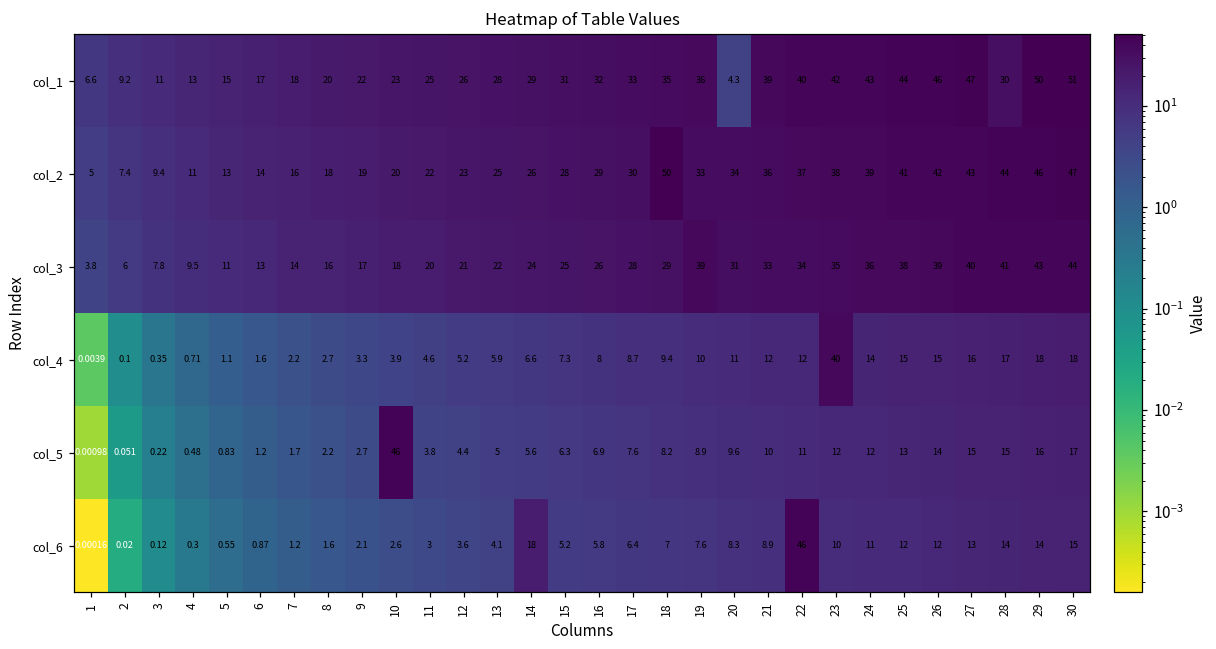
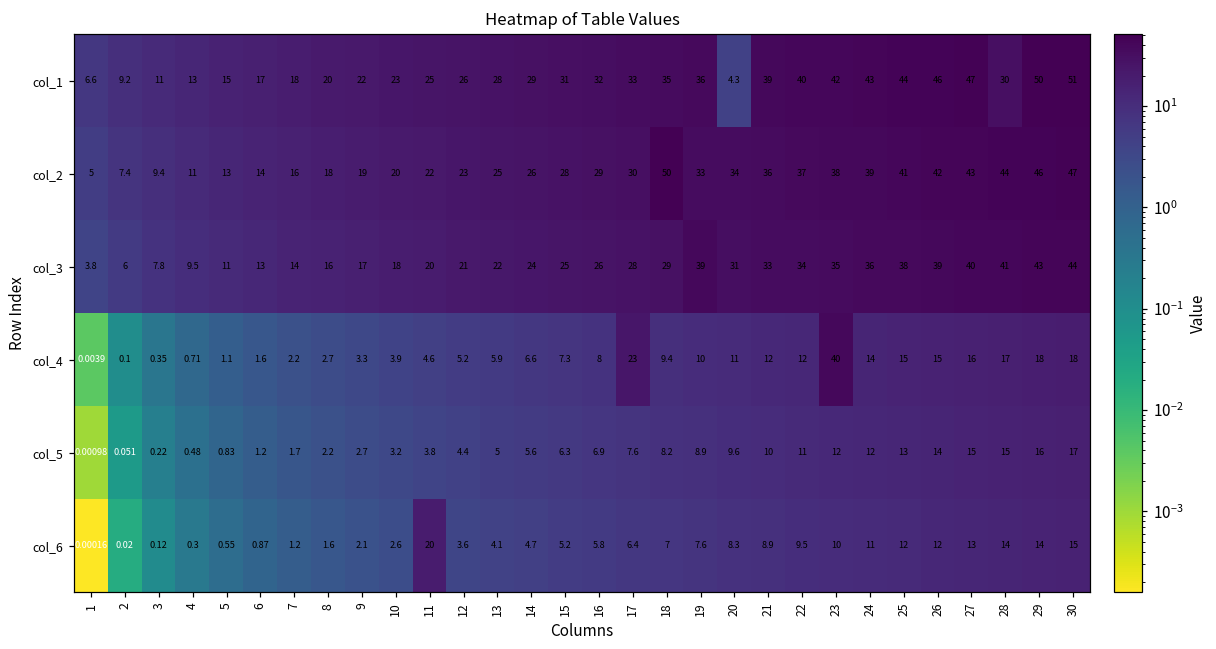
  {
    "col_1": {
      "1": 6.6,
      "2": 9.2,
      "3": 11,
      "4": 13,
      "5": 15,
      "6": 17,
      "7": 18,
      "8": 20,
      "9": 22,
      "10": 23,
      "11": 25,
      "12": 26,
      "13": 28,
      "14": 29,
      "15": 31,
      "16": 32,
      "17": 33,
      "18": 35,
      "19": 36,
      "20": 4.3,
      "21": 39,
      "22": 40,
      "23": 42,
      "24": 43,
      "25": 44,
      "26": 46,
      "27": 47,
      "28": 30,
      "29": 50,
      "30": 51
    },
    "col_2": {
      "1": 5,
      "2": 7.4,
      "3": 9.4,
      "4": 11,
      "5": 13,
      "6": 14,
      "7": 16,
      "8": 18,
      "9": 19,
      "10": 20,
      "11": 22,
      "12": 23,
      "13": 25,
      "14": 26,
      "15": 28,
      "16": 29,
      "17": 30,
      "18": 50,
      "19": 33,
      "20": 34,
      "21": 36,
      "22": 37,
      "23": 38,
      "24": 39,
      "25": 41,
      "26": 42,
      "27": 43,
      "28": 44,
      "29": 46,
      "30": 47
    },
    "col_3": {
      "1": 3.8,
      "2": 6,
      "3": 7.8,
      "4": 9.5,
      "5": 11,
      "6": 13,
      "7": 14,
      "8": 16,
      "9": 17,
      "10": 18,
      "11": 20,
      "12": 21,
      "13": 22,
      "14": 24,
      "15": 25,
      "16": 26,
      "17": 28,
      "18": 29,
      "19": 39,
      "20": 31,
      "21": 33,
      "22": 34,
      "23": 35,
      "24": 36,
      "25": 38,
      "26": 39,
      "27": 40,
      "28": 41,
      "29": 43,
      "30": 44
    },
    "col_4": {
      "1": 0.0039,
      "2": 0.1,
      "3": 0.35,
      "4": 0.71,
      "5": 1.1,
      "6": 1.6,
      "7": 2.2,
      "8": 2.7,
      "9": 3.3,
      "10": 3.9,
      "11": 4.6,
      "12": 5.2,
      "13": 5.9,
      "14": 6.6,
      "15": 7.3,
      "16": 8,
-     "17": 8.7,
+     "17": 23,
      "18": 9.4,
      "19": 10,
      "20": 11,
      "21": 12,
      "22": 12,
      "23": 40,
      "24": 14,
      "25": 15,
      "26": 15,
      "27": 16,
      "28": 17,
      "29": 18,
      "30": 18
    },
    "col_5": {
      "1": 0.00098,
      "2": 0.051,
      "3": 0.22,
      "4": 0.48,
      "5": 0.83,
      "6": 1.2,
      "7": 1.7,
      "8": 2.2,
      "9": 2.7,
-     "10": 46,
+     "10": 3.2,
      "11": 3.8,
      "12": 4.4,
      "13": 5,
      "14": 5.6,
      "15": 6.3,
      "16": 6.9,
      "17": 7.6,
      "18": 8.2,
      "19": 8.9,
      "20": 9.6,
      "21": 10,
      "22": 11,
      "23": 12,
      "24": 12,
      "25": 13,
      "26": 14,
      "27": 15,
      "28": 15,
      "29": 16,
      "30": 17
    },
    "col_6": {
      "1": 0.00016,
      "2": 0.02,
      "3": 0.12,
      "4": 0.3,
      "5": 0.55,
      "6": 0.87,
      "7": 1.2,
      "8": 1.6,
      "9": 2.1,
      "10": 2.6,
-     "11": 3,
+     "11": 20,
      "12": 3.6,
      "13": 4.1,
-     "14": 18,
+     "14": 4.7,
      "15": 5.2,
      "16": 5.8,
      "17": 6.4,
      "18": 7,
      "19": 7.6,
      "20": 8.3,
      "21": 8.9,
-     "22": 46,
+     "22": 9.5,
      "23": 10,
      "24": 11,
      "25": 12,
      "26": 12,
      "27": 13,
      "28": 14,
      "29": 14,
      "30": 15
    }
  }
